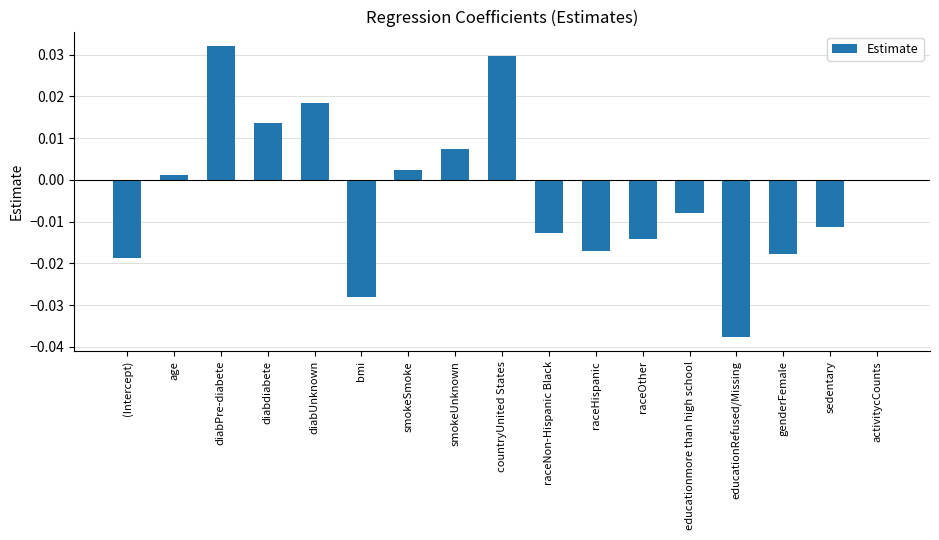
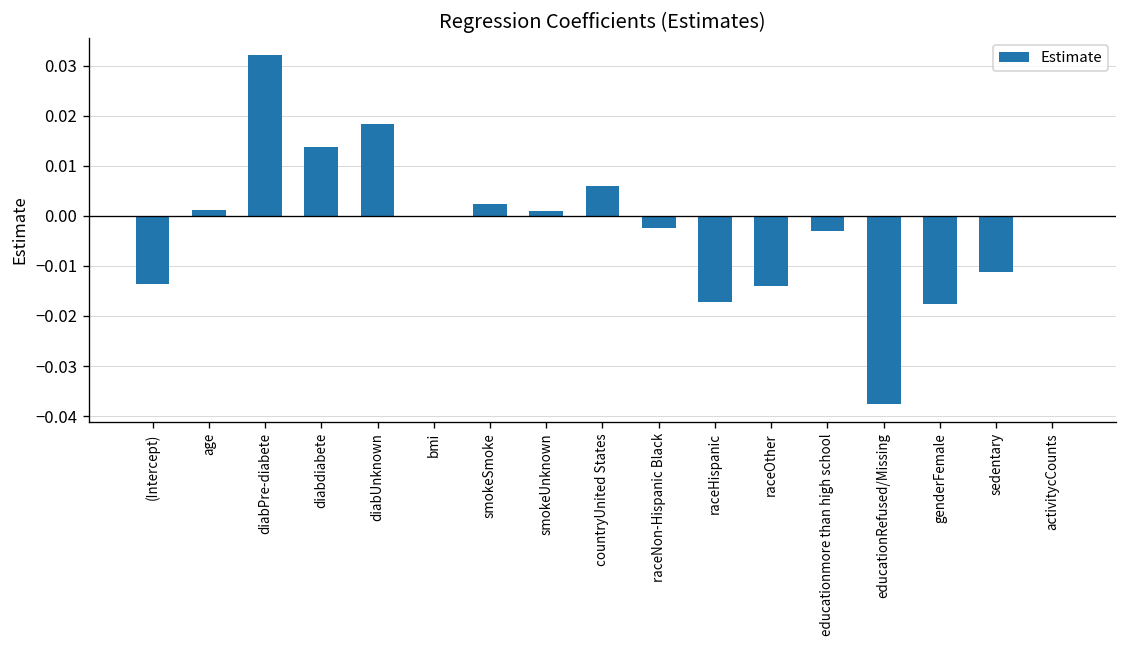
  {
-   "(Intercept)": -0.019,
+   "(Intercept)": -0.014,
    "age": 0.001,
    "diabPre-diabete": 0.032,
    "diabdiabete": 0.014,
    "diabUnknown": 0.018,
-   "bmi": -0.028,
+   "bmi": 0.000,
    "smokeSmoke": 0.002,
-   "smokeUnknown": 0.007,
-   "countryUnited States": 0.030,
-   "raceNon-Hispanic Black": -0.013,
+   "smokeUnknown": 0.001,
+   "countryUnited States": 0.006,
+   "raceNon-Hispanic Black": -0.002,
    "raceHispanic": -0.017,
    "raceOther": -0.014,
-   "educationmore than high school": -0.008,
+   "educationmore than high school": -0.003,
    "educationRefused/Missing": -0.038,
    "genderFemale": -0.018,
    "sedentary": -0.011
  }
